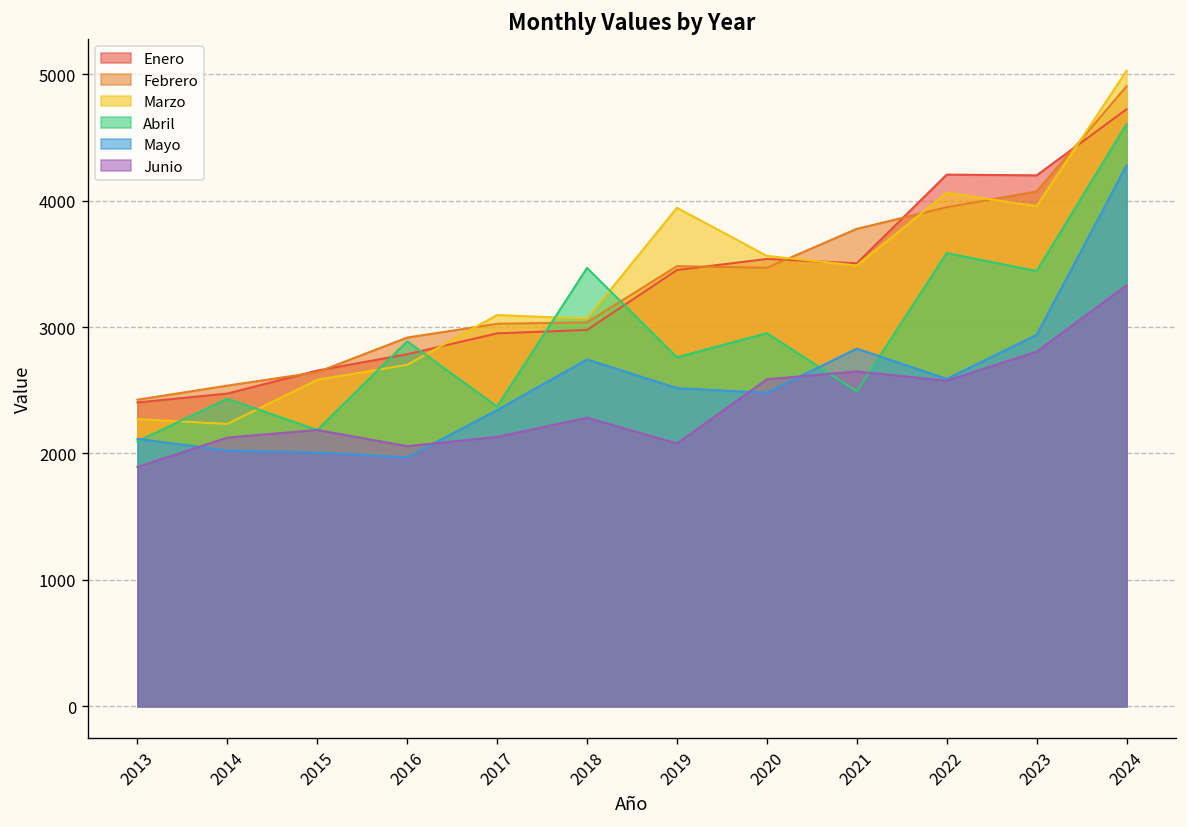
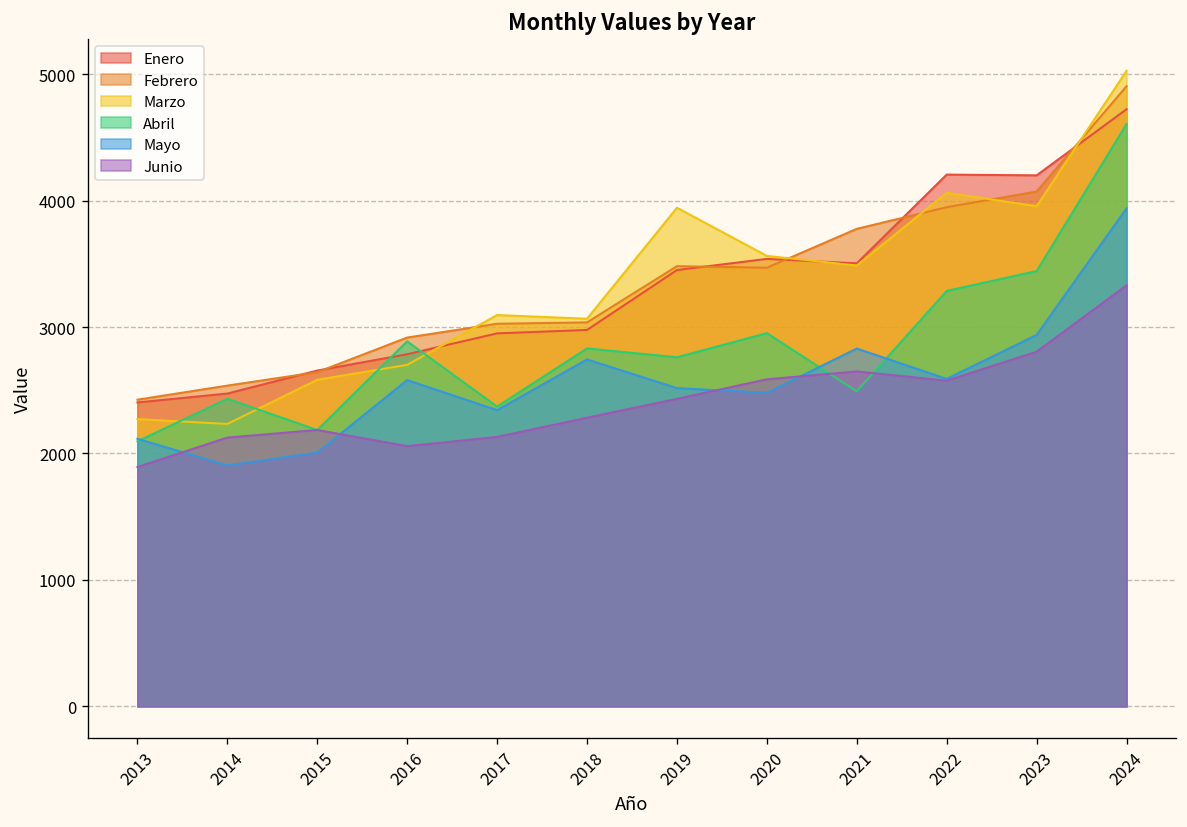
  {
    "Marzo": {
      "2013": 2270,
      "2014": 2230,
      "2015": 2580,
      "2016": 2700,
      "2017": 3100,
      "2018": 3070,
      "2019": 3940,
      "2022": 4060,
      "2023": 3960,
      "2024": 5030
    },
    "Abril": {
      "2014": 2430,
      "2016": 2890,
      "2017": 2370,
-     "2018": 3470,
+     "2018": 2830,
      "2019": 2760,
      "2020": 2950,
      "2021": 2490,
-     "2022": 3590,
+     "2022": 3290,
      "2023": 3440,
      "2024": 4610
    },
    "Mayo": {
-     "2014": 2020,
+     "2014": 1910,
      "2015": 2010,
-     "2016": 1970,
+     "2016": 2580,
      "2017": 2340,
      "2018": 2740,
      "2019": 2520,
      "2020": 2480,
      "2021": 2830,
      "2023": 2940,
-     "2024": 4280
+     "2024": 3940
    },
    "Junio": {
      "2013": 1890,
      "2014": 2130,
      "2016": 2060,
      "2017": 2130,
      "2018": 2280,
-     "2019": 2080,
+     "2019": 2430,
      "2020": 2590,
      "2021": 2650,
      "2023": 2810,
      "2024": 3330
    }
  }
